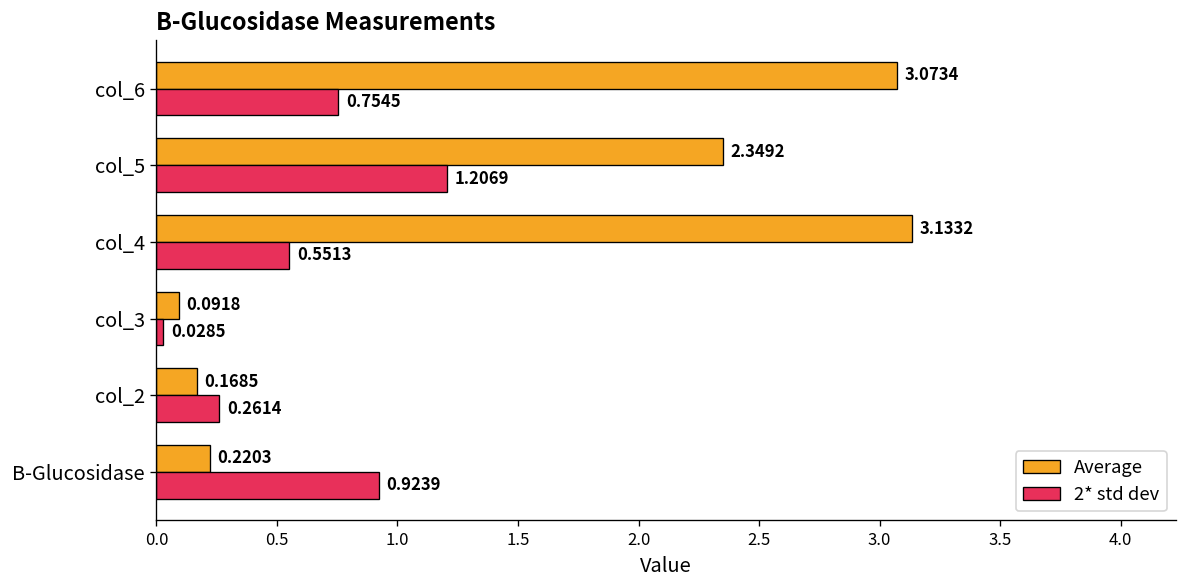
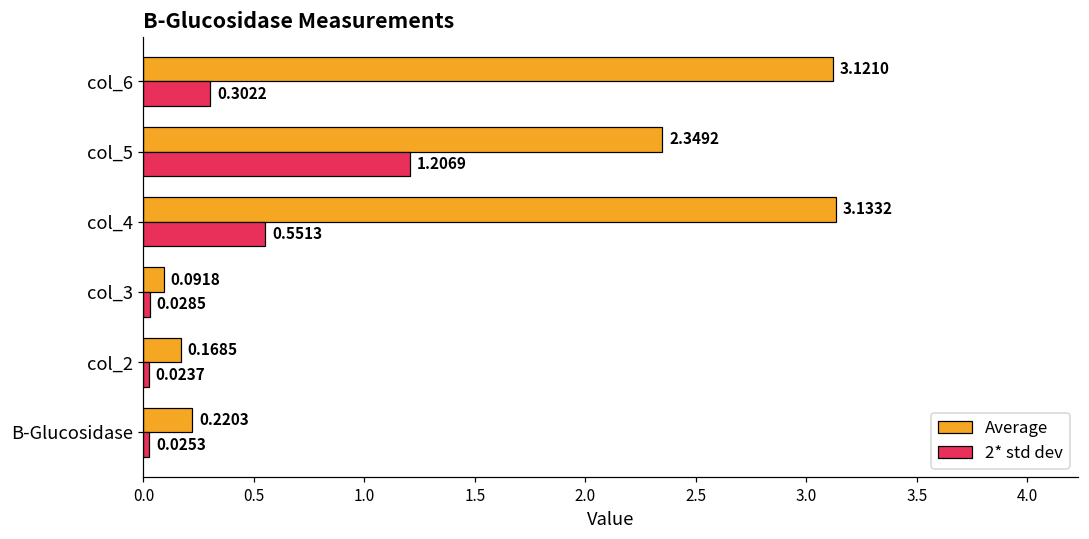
  {
    "Average": {
-     "col_6": 3.0734,
+     "col_6": 3.1210,
      "col_5": 2.3492,
      "col_4": 3.1332,
      "col_3": 0.0918,
      "col_2": 0.1685,
      "B-Glucosidase": 0.2203
    },
    "2* std dev": {
-     "col_6": 0.7545,
+     "col_6": 0.3022,
      "col_5": 1.2069,
      "col_4": 0.5513,
      "col_3": 0.0285,
-     "col_2": 0.2614,
-     "B-Glucosidase": 0.9239
+     "col_2": 0.0237,
+     "B-Glucosidase": 0.0253
    }
  }
